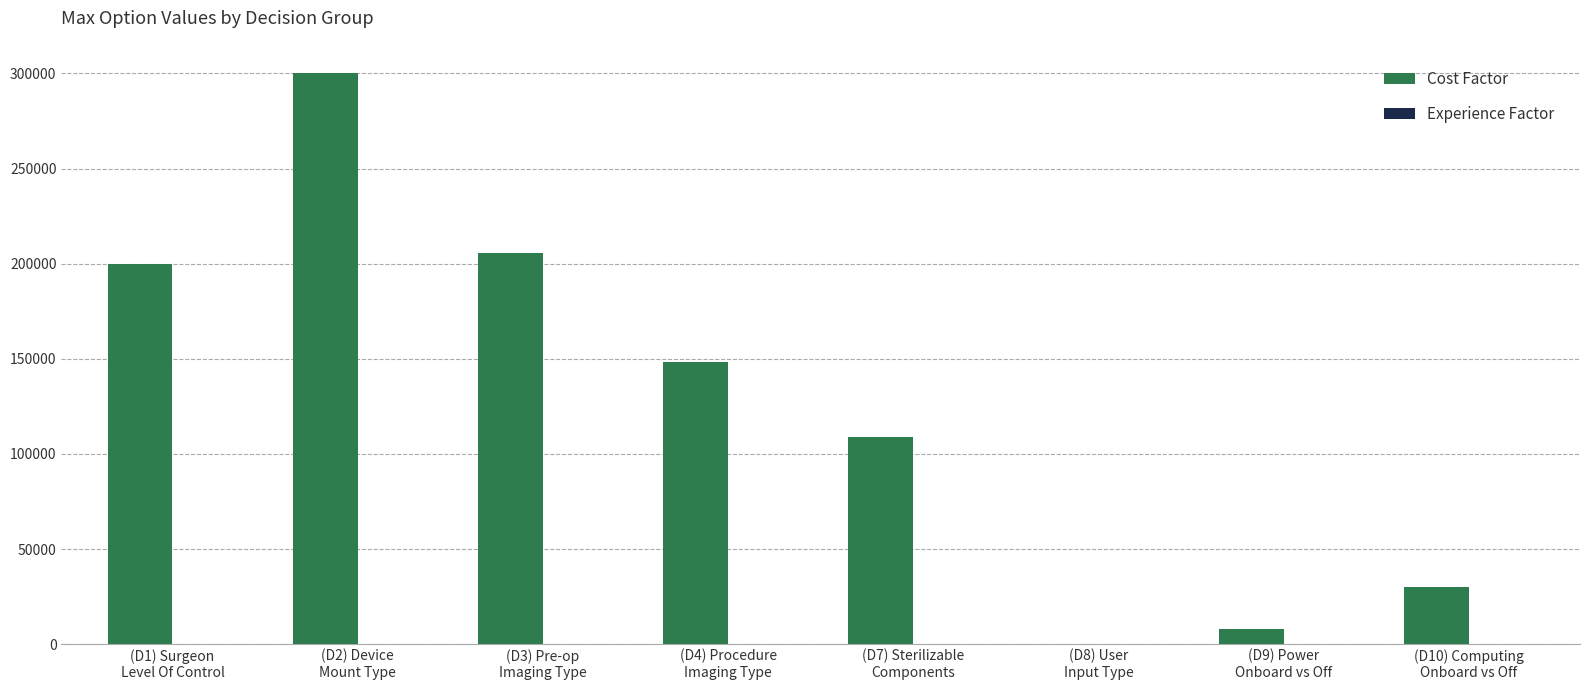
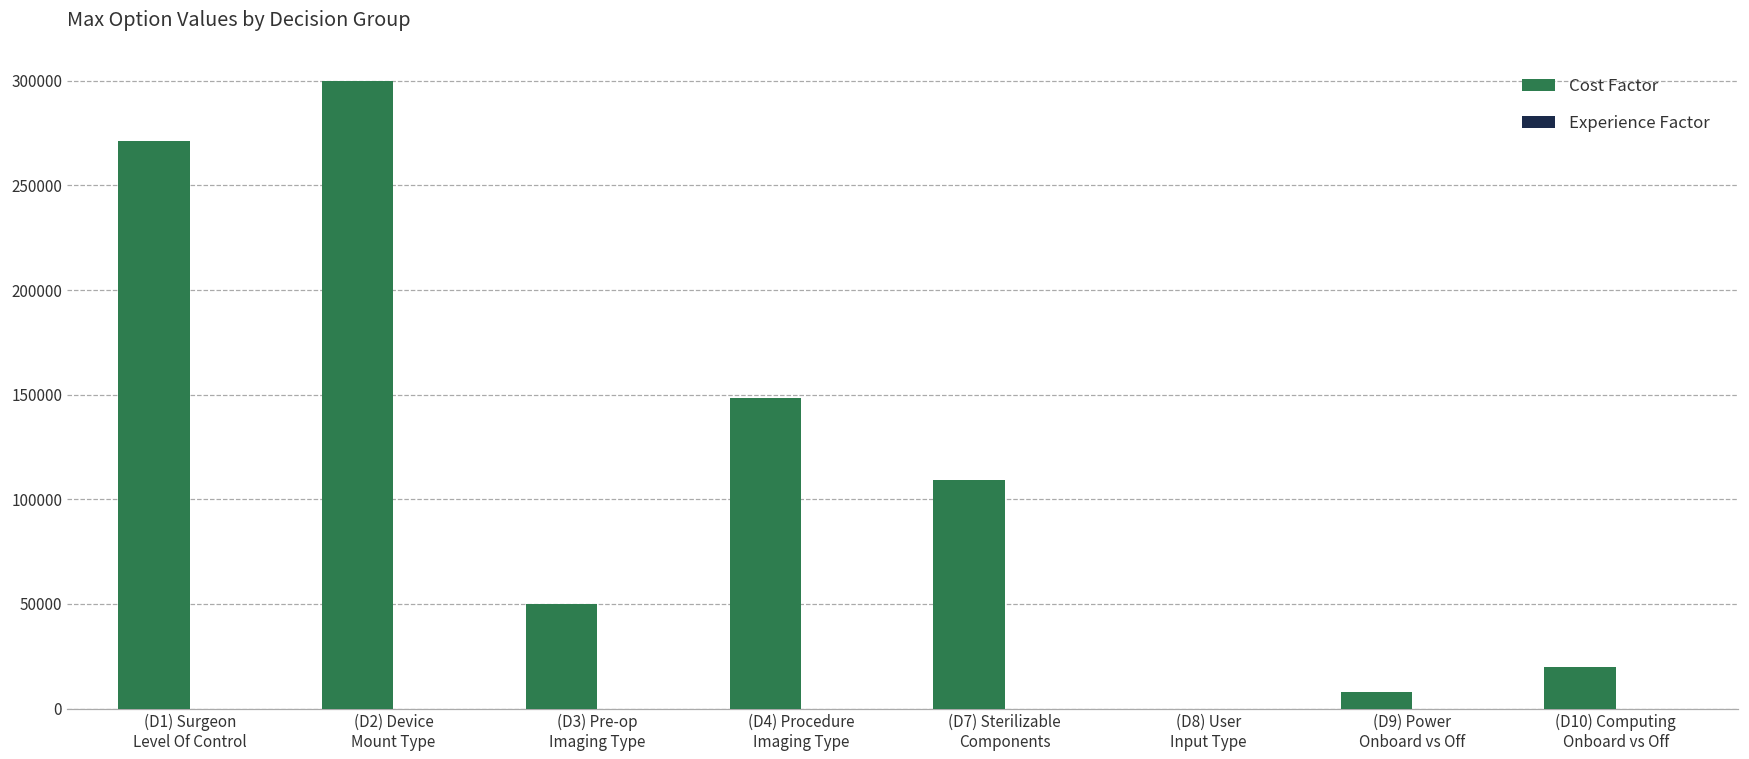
  {
    "Cost Factor": {
-     "(D1) Surgeon Level Of Control": 200000,
+     "(D1) Surgeon Level Of Control": 271000,
      "(D2) Device Mount Type": 300000,
-     "(D3) Pre-op Imaging Type": 205000,
+     "(D3) Pre-op Imaging Type": 50000,
      "(D4) Procedure Imaging Type": 148000,
      "(D7) Sterilizable Components": 109000,
      "(D8) User Input Type": 0,
      "(D9) Power Onboard vs Off": 8000,
-     "(D10) Computing Onboard vs Off": 30000
+     "(D10) Computing Onboard vs Off": 20000
    },
    "Experience Factor": {
      "(D9) Power Onboard vs Off": 0,
      "(D10) Computing Onboard vs Off": 0
    }
  }
